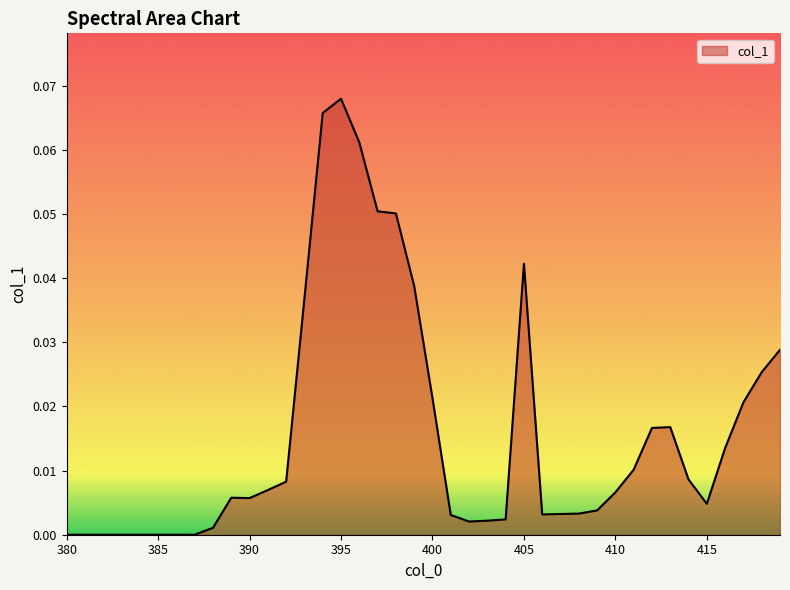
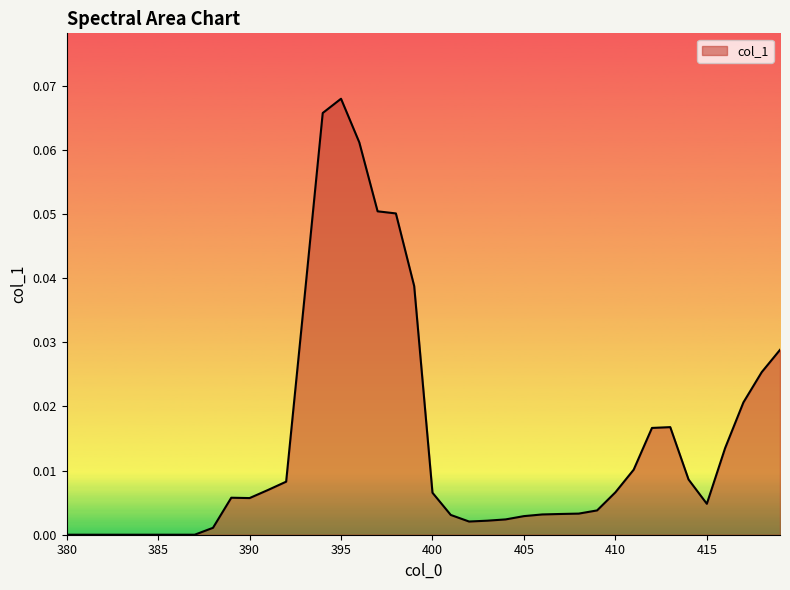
  {
    "380": 0.000,
    "385": 0.000,
    "390": 0.006,
    "395": 0.068,
-   "400": 0.021,
-   "405": 0.042,
+   "400": 0.007,
+   "405": 0.003,
    "410": 0.007,
    "415": 0.005
  }
